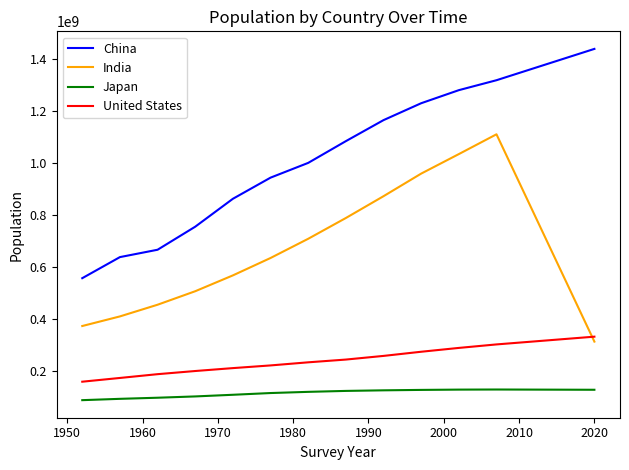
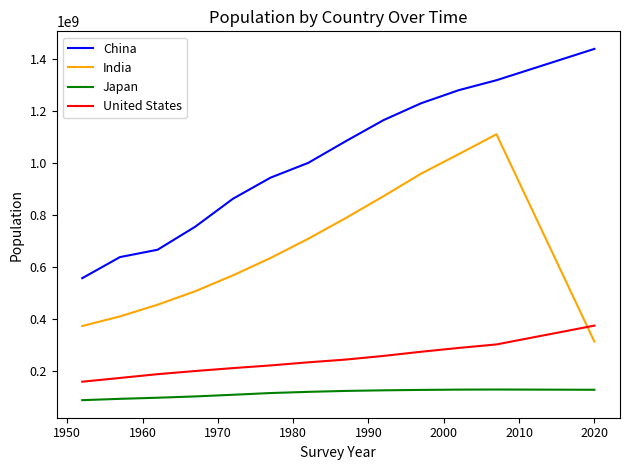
  {
    "China": {
      "2020": 1440000000
    },
    "India": {
      "2020": 310000000
    },
    "Japan": {
      "2020": 130000000
    },
    "United States": {
-     "2020": 330000000
+     "2020": 370000000
    }
  }
